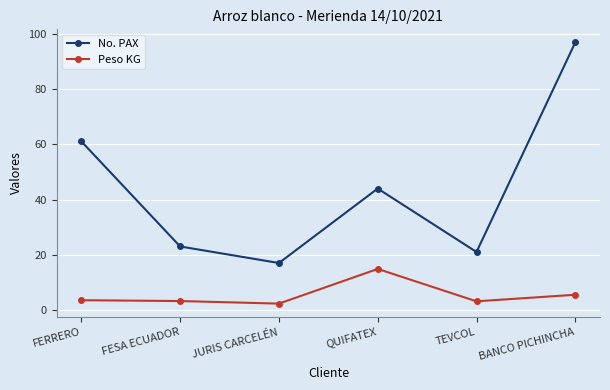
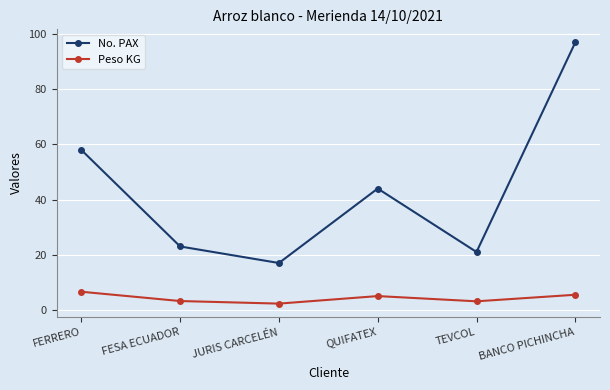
  {
    "No. PAX": {
-     "FERRERO": 61,
+     "FERRERO": 58,
      "FESA ECUADOR": 23,
      "JURIS CARCELÉN": 17,
      "QUIFATEX": 44,
      "TEVCOL": 21,
      "BANCO PICHINCHA": 97
    },
    "Peso KG": {
-     "FERRERO": 4,
+     "FERRERO": 7,
      "FESA ECUADOR": 3,
      "JURIS CARCELÉN": 2,
-     "QUIFATEX": 15,
+     "QUIFATEX": 5,
      "TEVCOL": 3,
      "BANCO PICHINCHA": 5
    }
  }
